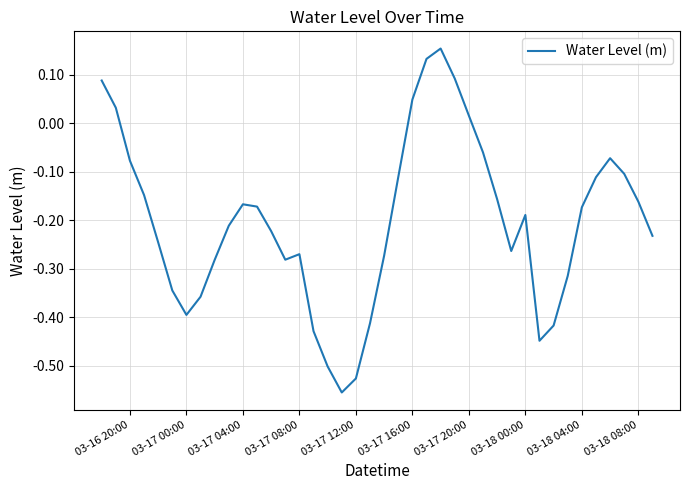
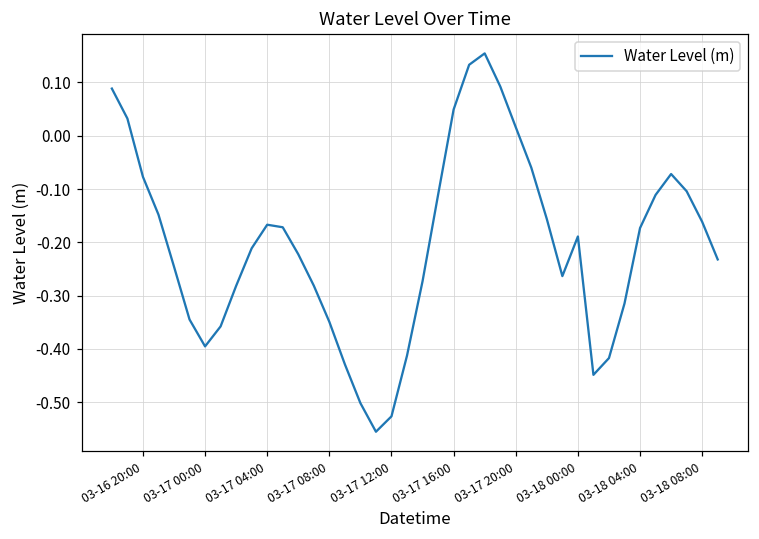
  {
    "03-16 20:00": -0.08,
    "03-17 00:00": -0.40,
    "03-17 04:00": -0.17,
-   "03-17 08:00": -0.27,
+   "03-17 08:00": -0.35,
    "03-17 12:00": -0.53,
    "03-17 16:00": 0.05,
    "03-17 20:00": 0.02,
    "03-18 00:00": -0.19,
    "03-18 04:00": -0.17,
    "03-18 08:00": -0.16
  }
